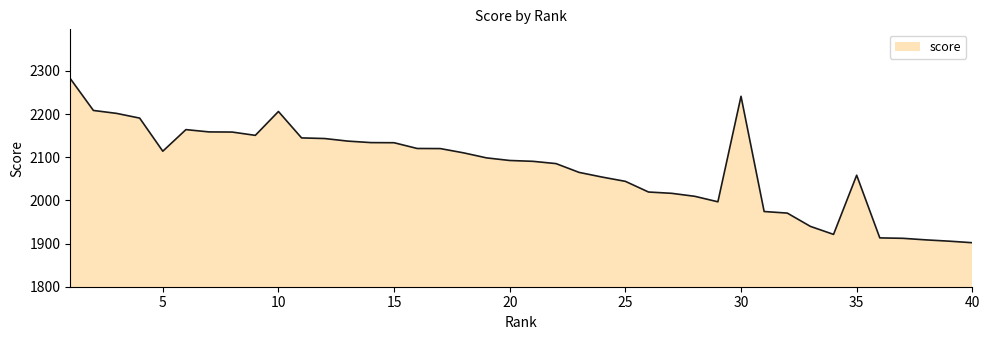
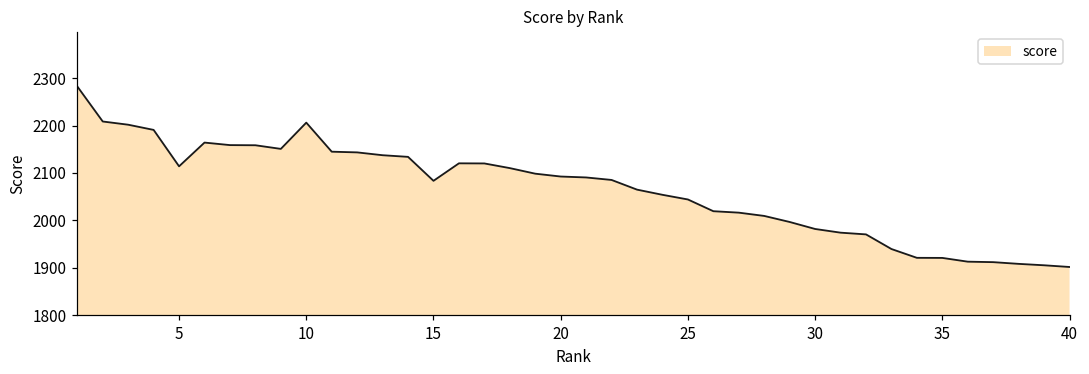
  {
    "5": 2110,
    "10": 2210,
-   "15": 2130,
+   "15": 2080,
    "20": 2090,
    "25": 2040,
-   "30": 2240,
-   "35": 2060,
+   "30": 1980,
+   "35": 1920,
    "40": 1900
  }
